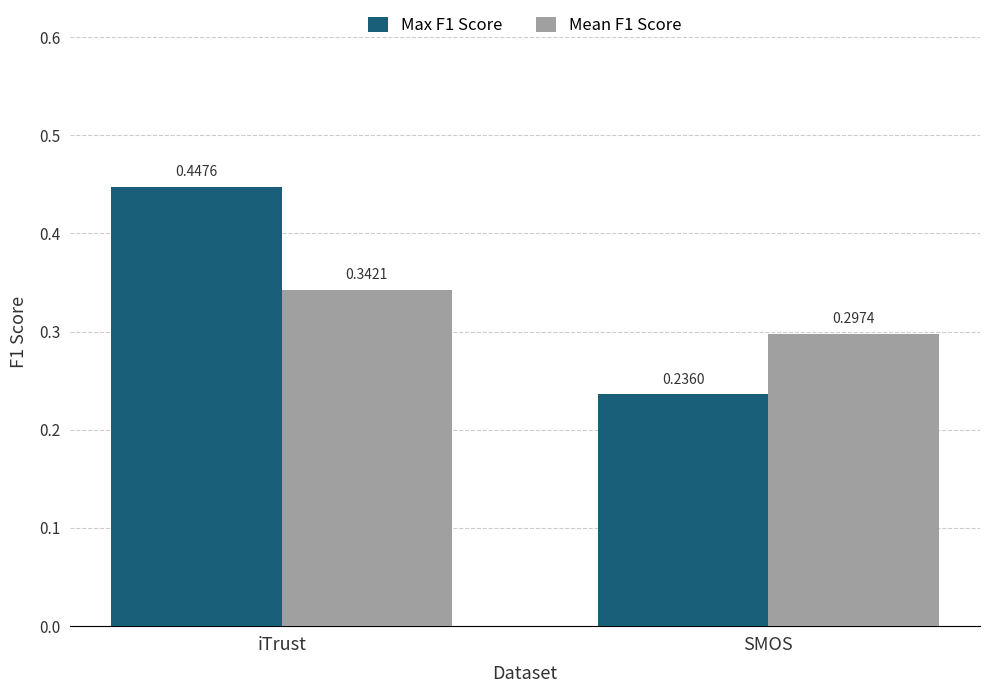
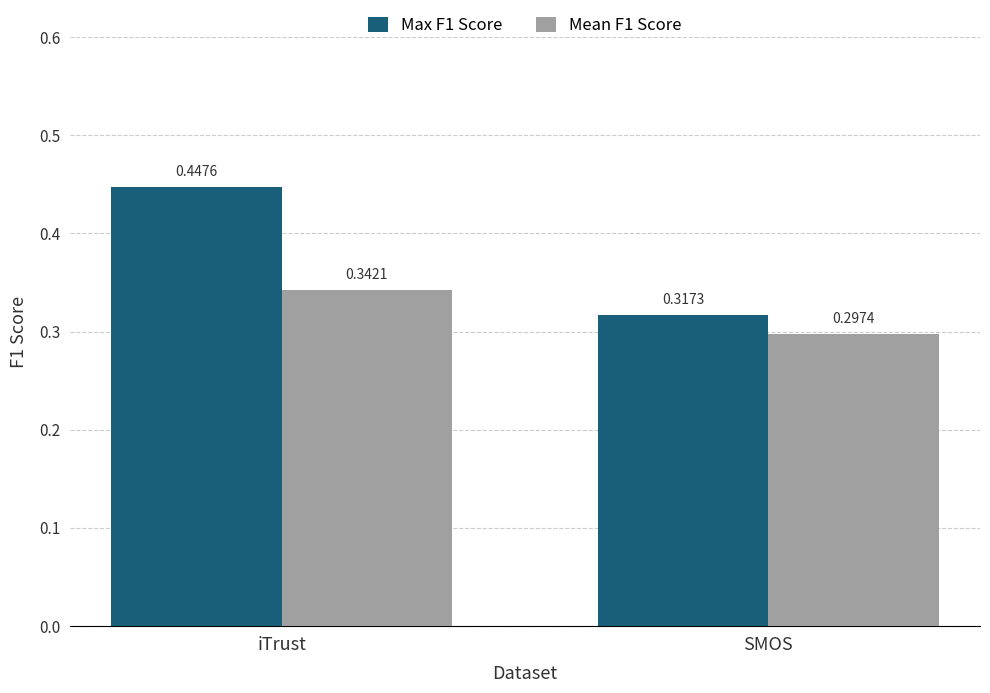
  {
    "Max F1 Score": {
      "iTrust": 0.4476,
-     "SMOS": 0.2360
+     "SMOS": 0.3173
    },
    "Mean F1 Score": {
      "iTrust": 0.3421,
      "SMOS": 0.2974
    }
  }
